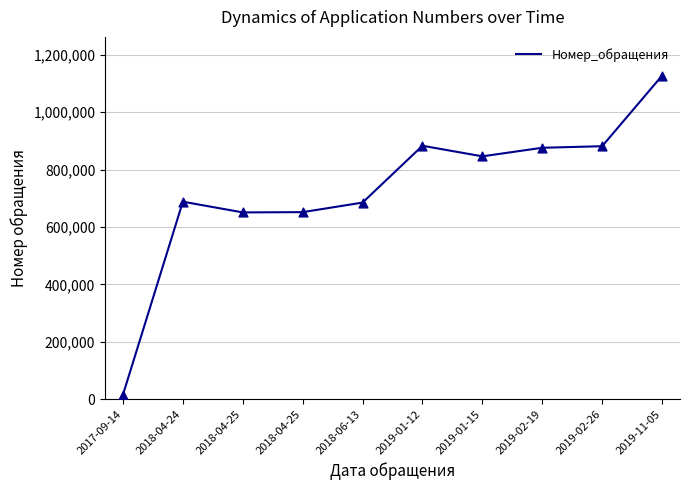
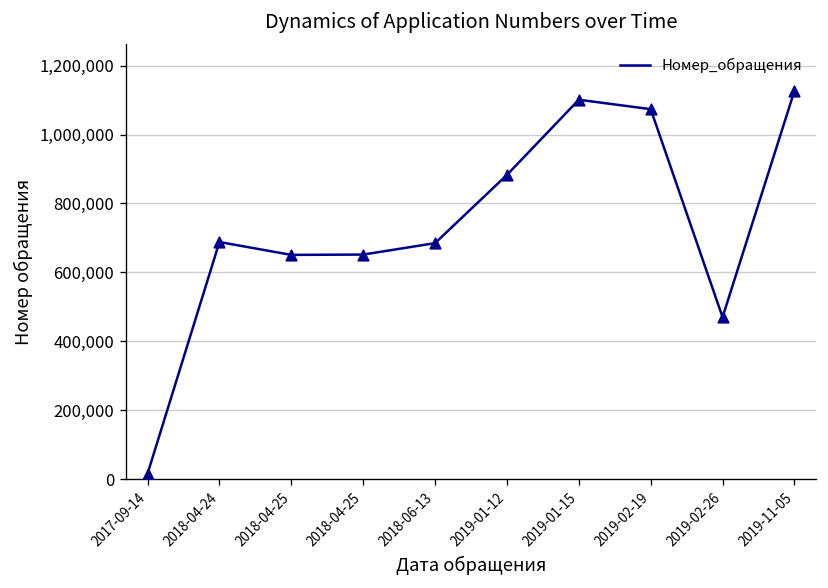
  {
    "2017-09-14": "20,000",
    "2018-04-24": "690,000",
    "2018-06-13": "690,000",
    "2019-01-12": "880,000",
-   "2019-01-15": "850,000",
-   "2019-02-19": "880,000",
-   "2019-02-26": "880,000",
+   "2019-01-15": "1,100,000",
+   "2019-02-19": "1,070,000",
+   "2019-02-26": "470,000",
    "2019-11-05": "1,130,000"
  }
